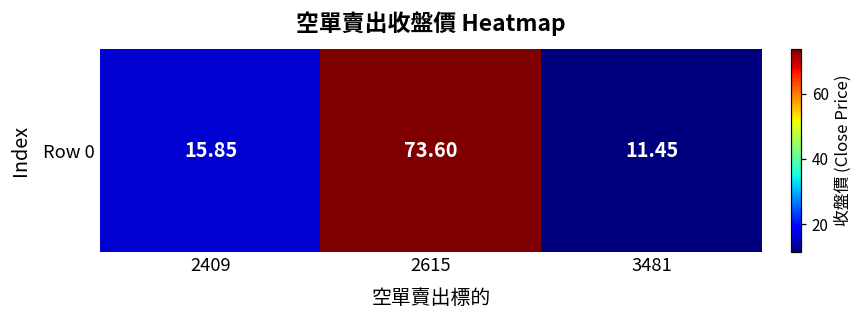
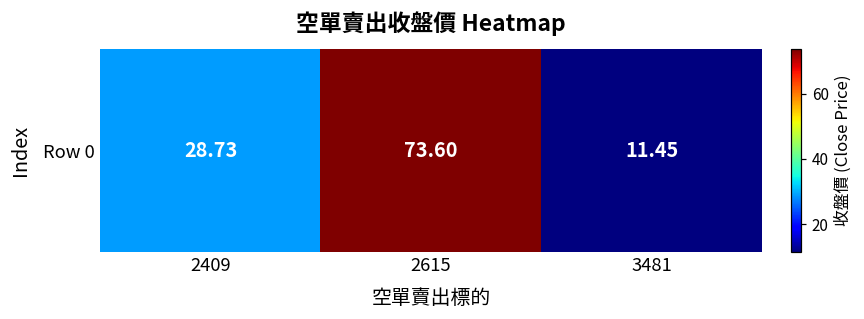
  {
    "Row 0": {
-     "2409": 15.85,
+     "2409": 28.73,
      "2615": 73.60,
      "3481": 11.45
    }
  }
